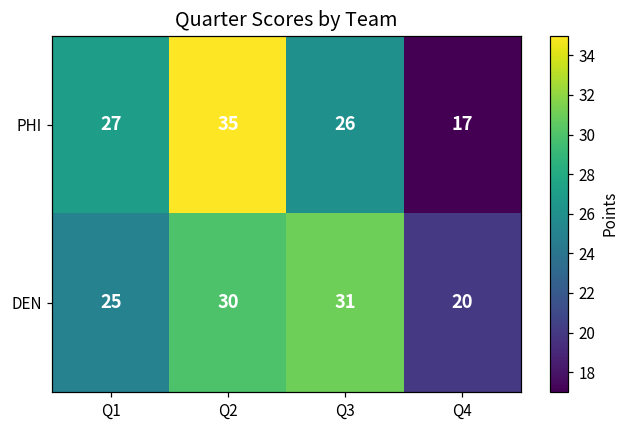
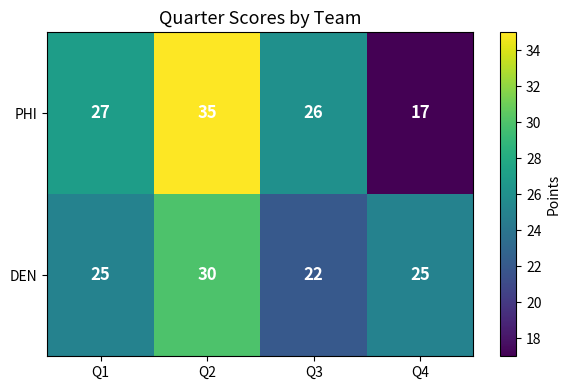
  {
    "PHI": {
      "Q1": 27,
      "Q2": 35,
      "Q3": 26,
      "Q4": 17
    },
    "DEN": {
      "Q1": 25,
      "Q2": 30,
-     "Q3": 31,
-     "Q4": 20
+     "Q3": 22,
+     "Q4": 25
    }
  }
